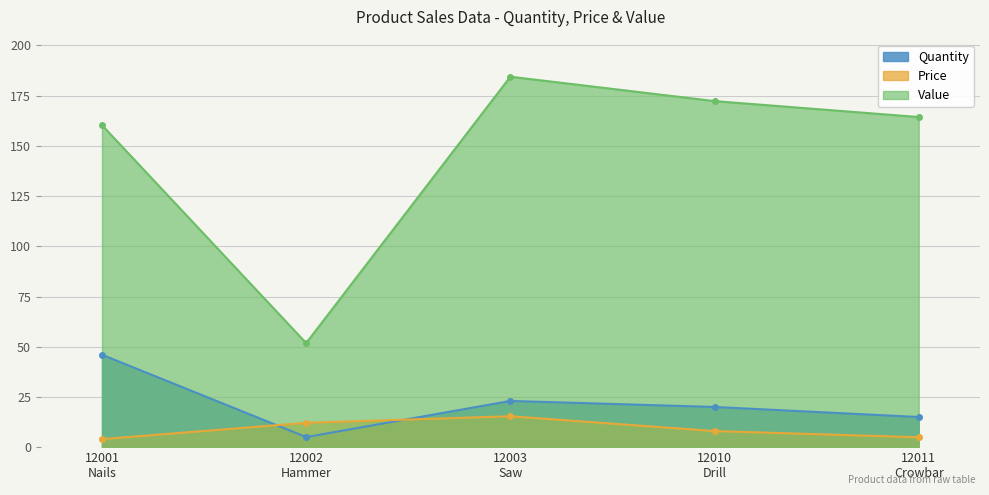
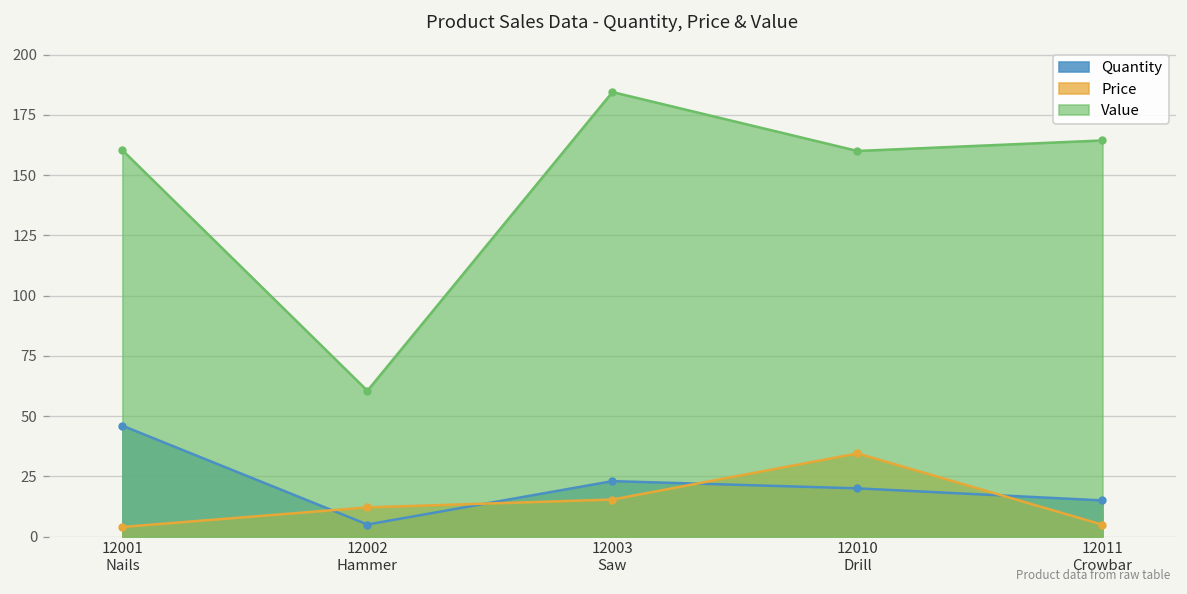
  {
    "Quantity": {
      "12001 Nails": 46,
      "12002 Hammer": 5,
      "12003 Saw": 23,
      "12010 Drill": 20,
      "12011 Crowbar": 15
    },
    "Price": {
      "12001 Nails": 4,
      "12002 Hammer": 12,
      "12003 Saw": 15,
-     "12010 Drill": 8,
+     "12010 Drill": 35,
      "12011 Crowbar": 5
    },
    "Value": {
      "12001 Nails": 160,
-     "12002 Hammer": 52,
+     "12002 Hammer": 61,
      "12003 Saw": 184,
-     "12010 Drill": 172,
+     "12010 Drill": 160,
      "12011 Crowbar": 164
    }
  }
